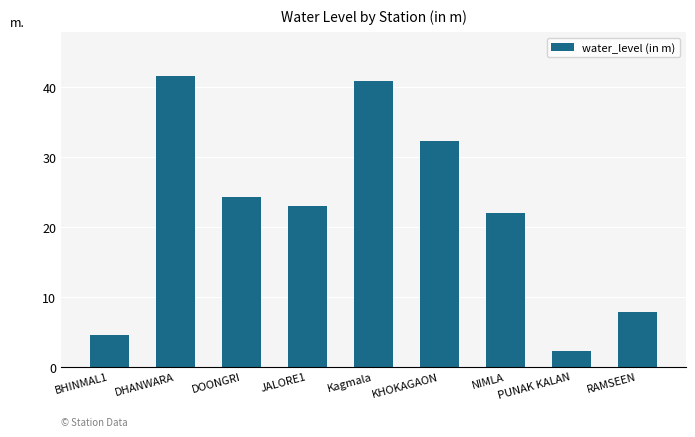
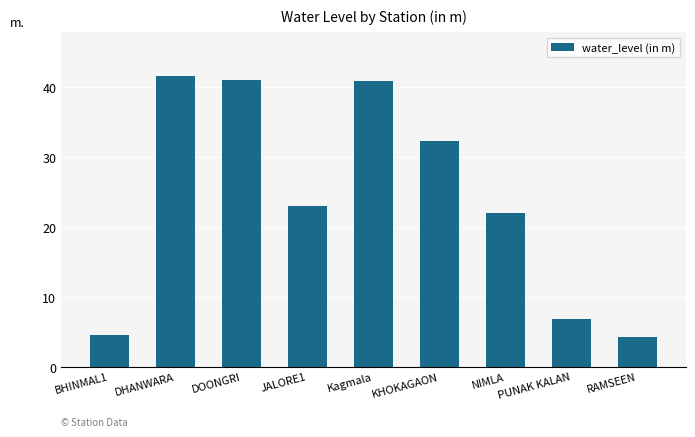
  {
    "BHINMAL1": 5,
    "DHANWARA": 42,
-   "DOONGRI": 24,
+   "DOONGRI": 41,
    "JALORE1": 23,
    "Kagmala": 41,
    "KHOKAGAON": 32,
    "NIMLA": 22,
-   "PUNAK KALAN": 2,
-   "RAMSEEN": 8
+   "PUNAK KALAN": 7,
+   "RAMSEEN": 4
  }
